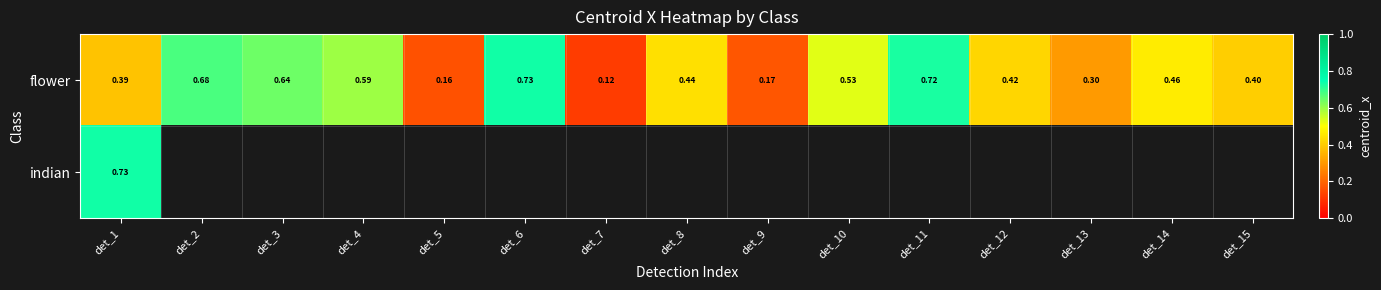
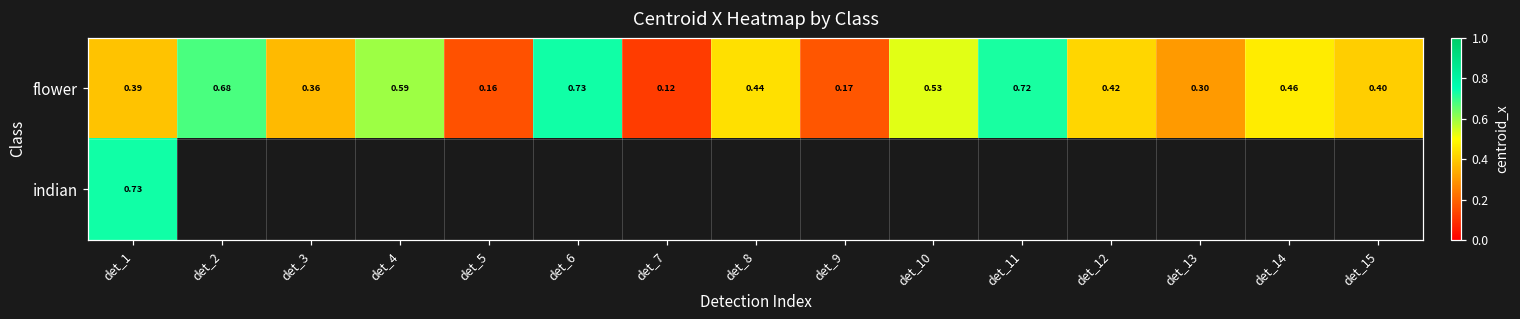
  {
    "flower": {
      "det_1": 0.39,
      "det_2": 0.68,
-     "det_3": 0.64,
+     "det_3": 0.36,
      "det_4": 0.59,
      "det_5": 0.16,
      "det_6": 0.73,
      "det_7": 0.12,
      "det_8": 0.44,
      "det_9": 0.17,
      "det_10": 0.53,
      "det_11": 0.72,
      "det_12": 0.42,
      "det_13": 0.30,
      "det_14": 0.46,
      "det_15": 0.40
    },
    "indian": {
      "det_1": 0.73
    }
  }
